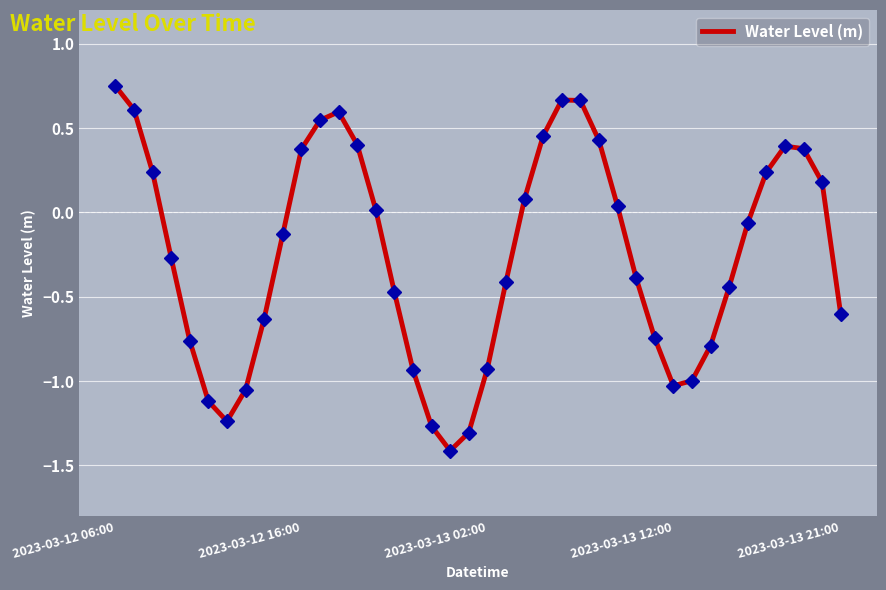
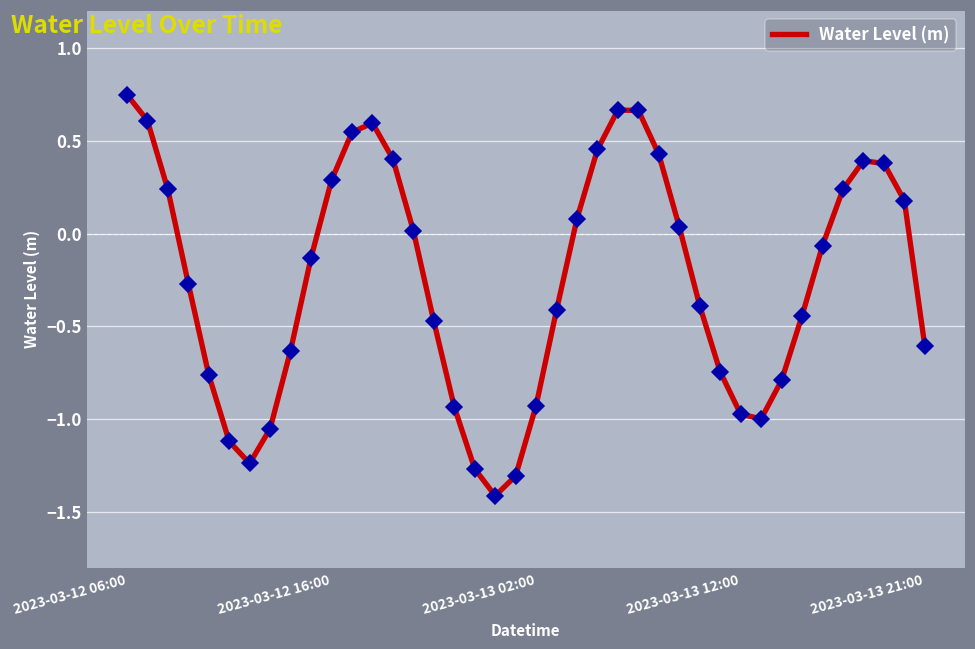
  {
    "2023-03-12 06:00": 0.75,
-   "2023-03-12 16:00": 0.38,
+   "2023-03-12 16:00": 0.29,
    "2023-03-13 02:00": -0.93,
-   "2023-03-13 12:00": -1.03,
+   "2023-03-13 12:00": -0.97,
    "2023-03-13 21:00": -0.60
  }
